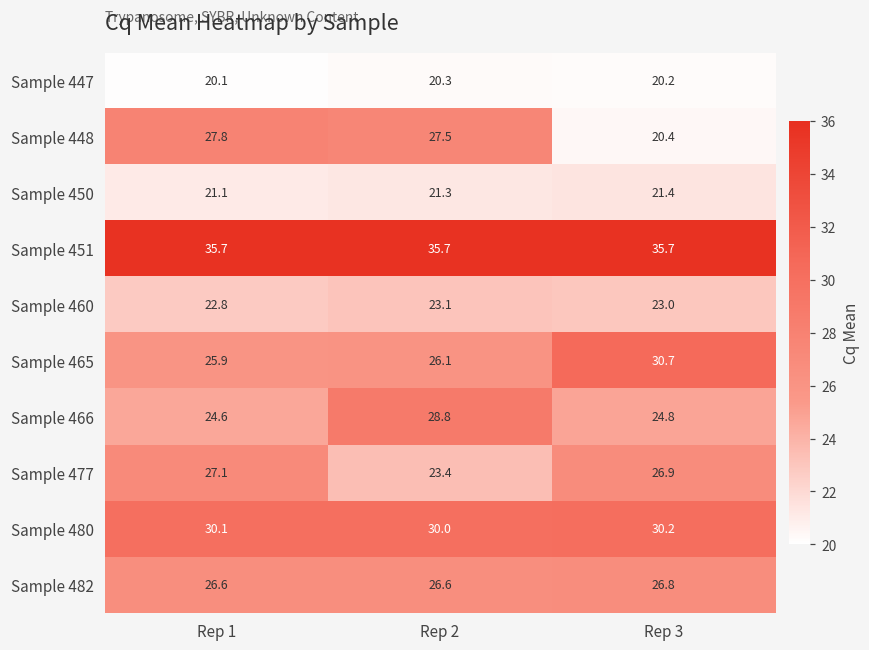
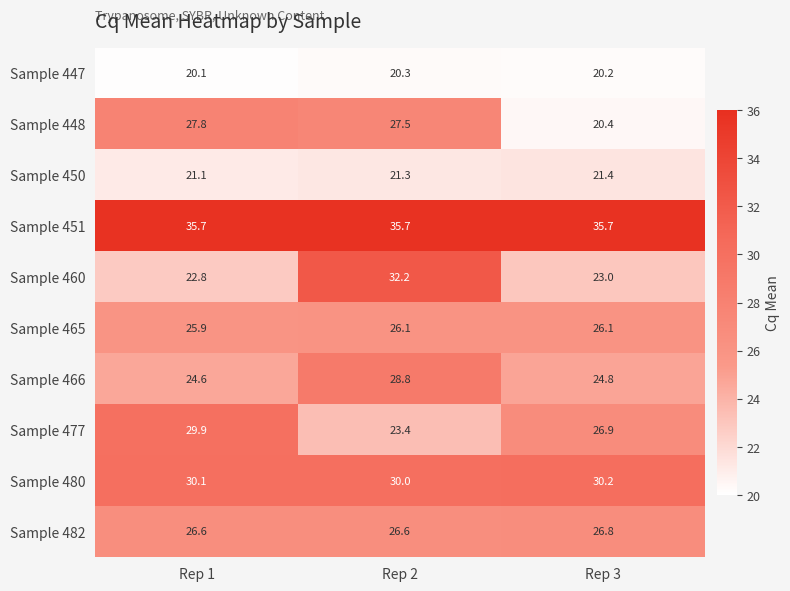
  {
    "Sample 447": {
      "Rep 1": 20.1,
      "Rep 2": 20.3,
      "Rep 3": 20.2
    },
    "Sample 448": {
      "Rep 1": 27.8,
      "Rep 2": 27.5,
      "Rep 3": 20.4
    },
    "Sample 450": {
      "Rep 1": 21.1,
      "Rep 2": 21.3,
      "Rep 3": 21.4
    },
    "Sample 451": {
      "Rep 1": 35.7,
      "Rep 2": 35.7,
      "Rep 3": 35.7
    },
    "Sample 460": {
      "Rep 1": 22.8,
-     "Rep 2": 23.1,
+     "Rep 2": 32.2,
      "Rep 3": 23.0
    },
    "Sample 465": {
      "Rep 1": 25.9,
      "Rep 2": 26.1,
-     "Rep 3": 30.7
+     "Rep 3": 26.1
    },
    "Sample 466": {
      "Rep 1": 24.6,
      "Rep 2": 28.8,
      "Rep 3": 24.8
    },
    "Sample 477": {
-     "Rep 1": 27.1,
+     "Rep 1": 29.9,
      "Rep 2": 23.4,
      "Rep 3": 26.9
    },
    "Sample 480": {
      "Rep 1": 30.1,
      "Rep 2": 30.0,
      "Rep 3": 30.2
    },
    "Sample 482": {
      "Rep 1": 26.6,
      "Rep 2": 26.6,
      "Rep 3": 26.8
    }
  }
